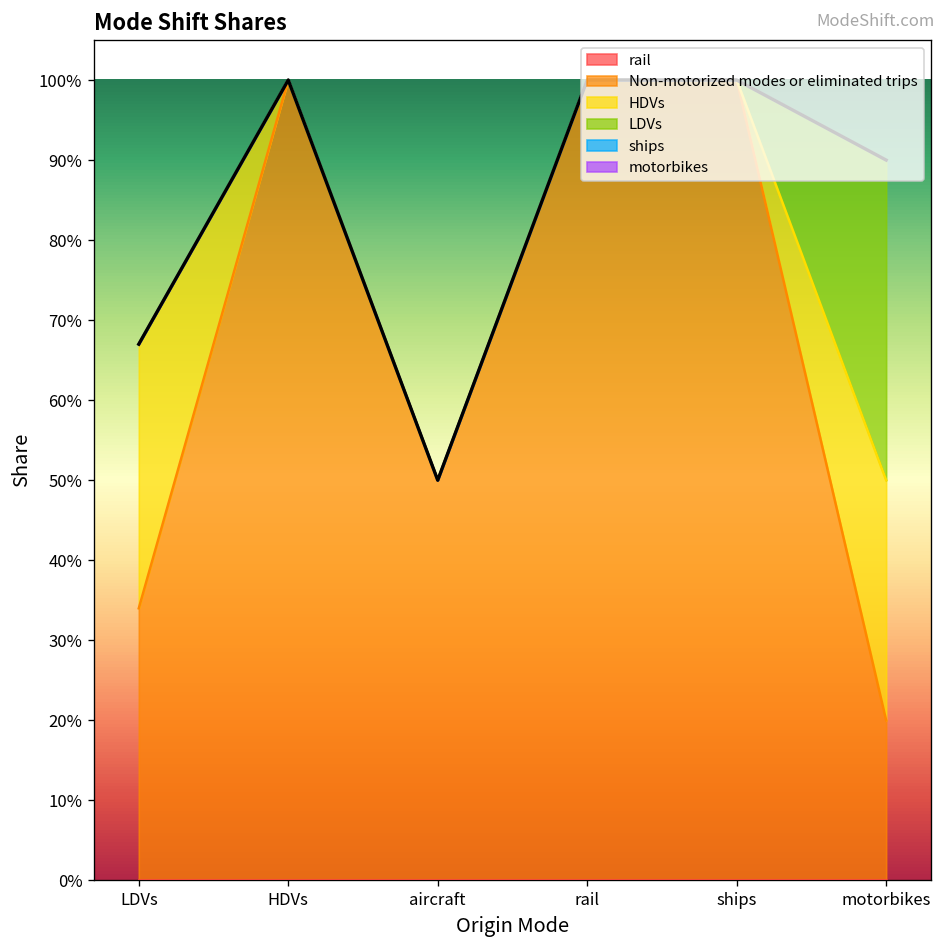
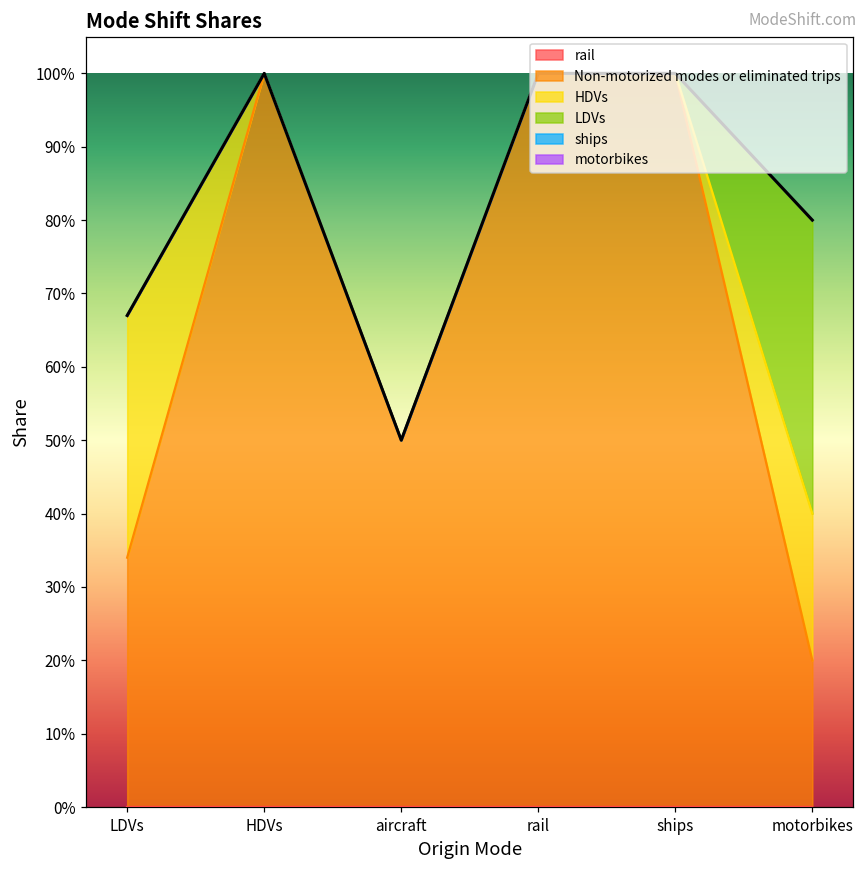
  {
    "rail": {
      "LDVs": "0%",
      "HDVs": "0%",
      "aircraft": "0%",
      "rail": "0%",
      "ships": "0%",
      "motorbikes": "0%"
    },
    "Non-motorized modes or eliminated trips": {
      "LDVs": "34%",
      "motorbikes": "20%"
    },
    "HDVs": {
-     "motorbikes": "30%"
+     "motorbikes": "20%"
    }
  }
